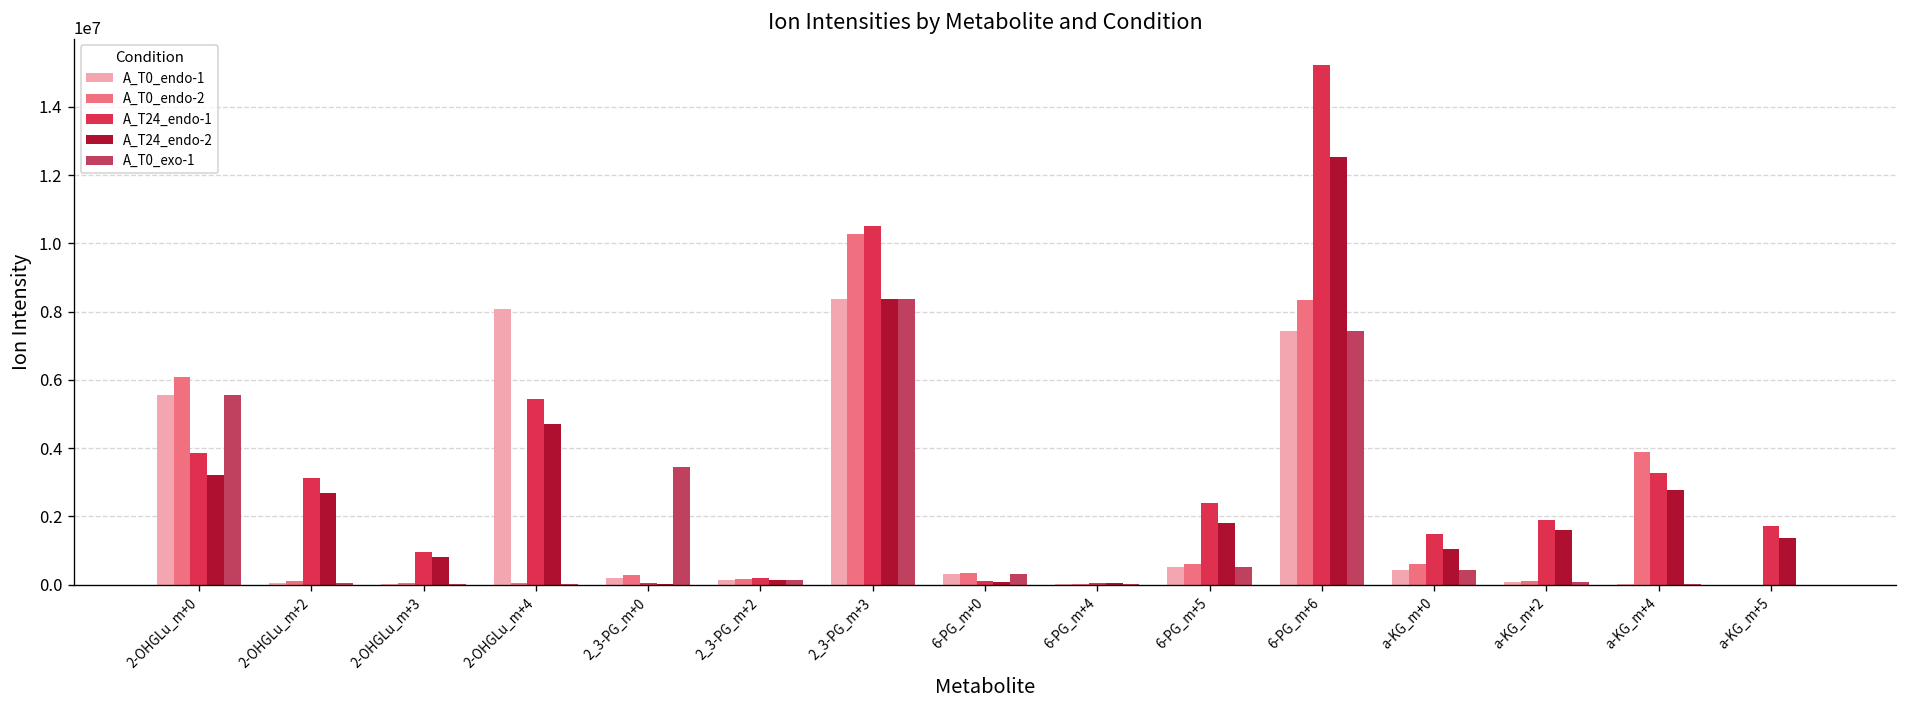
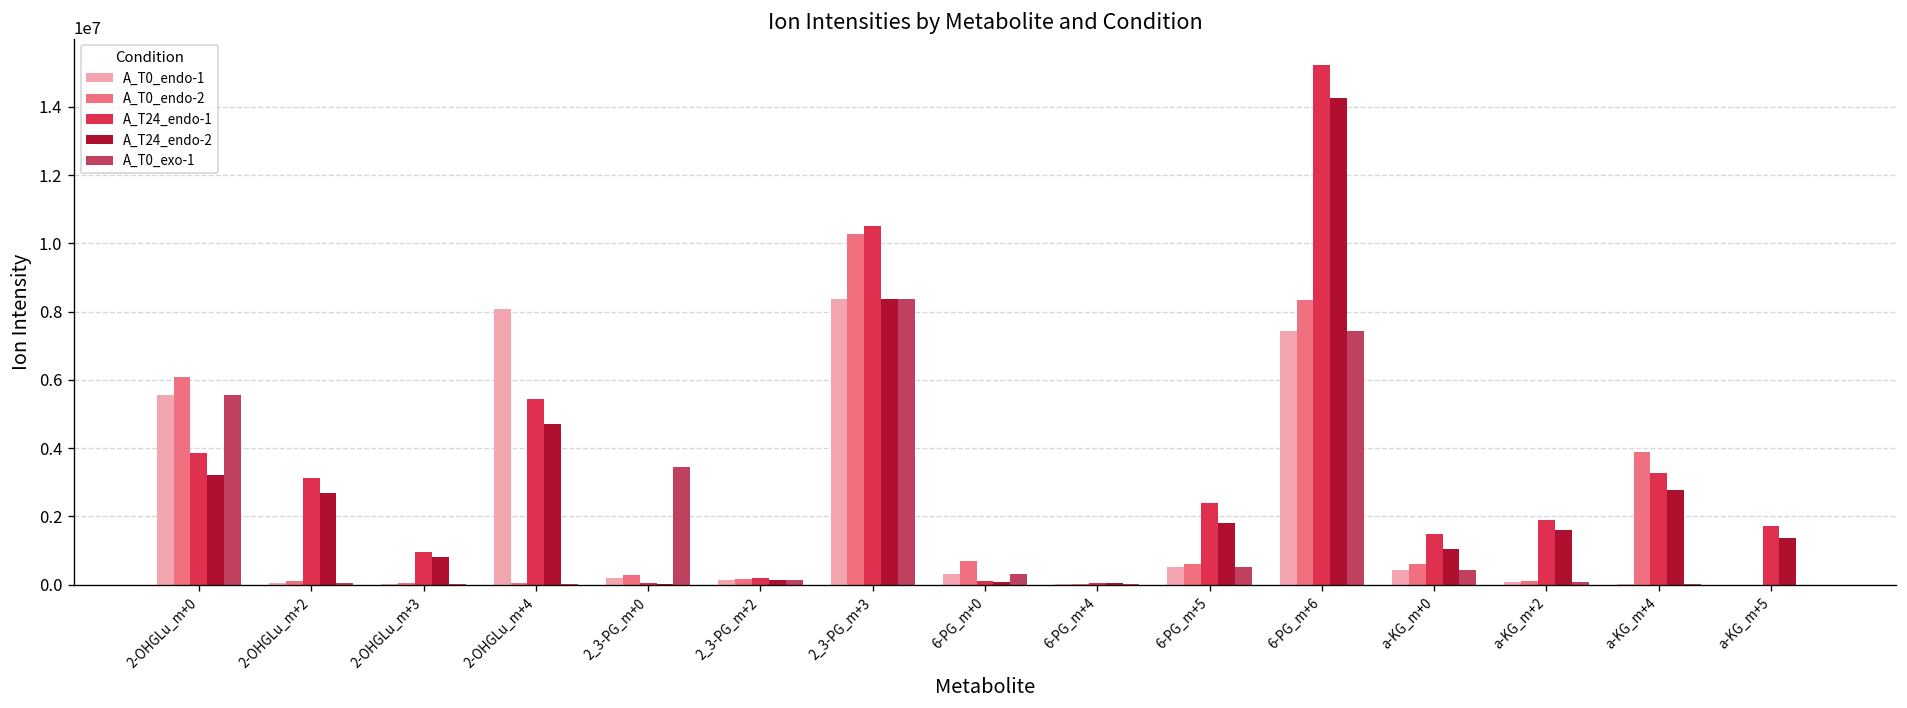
  {
    "A_T0_endo-1": {
      "2-OHGLu_m+0": 5600000,
      "2-OHGLu_m+4": 8100000,
      "2_3-PG_m+0": 200000,
      "2_3-PG_m+2": 100000,
      "2_3-PG_m+3": 8400000,
      "6-PG_m+0": 300000,
      "6-PG_m+5": 500000,
      "6-PG_m+6": 7400000,
      "a-KG_m+0": 400000,
      "a-KG_m+5": 0
    },
    "A_T0_endo-2": {
      "2-OHGLu_m+0": 6100000,
      "2-OHGLu_m+2": 100000,
      "2_3-PG_m+0": 300000,
      "2_3-PG_m+2": 200000,
      "2_3-PG_m+3": 10300000,
-     "6-PG_m+0": 300000,
+     "6-PG_m+0": 700000,
      "6-PG_m+5": 600000,
      "6-PG_m+6": 8300000,
      "a-KG_m+0": 600000,
      "a-KG_m+2": 100000,
      "a-KG_m+4": 3900000,
      "a-KG_m+5": 0
    },
    "A_T24_endo-2": {
      "2-OHGLu_m+0": 3200000,
      "2-OHGLu_m+2": 2700000,
      "2-OHGLu_m+3": 800000,
      "2-OHGLu_m+4": 4700000,
      "2_3-PG_m+2": 100000,
      "2_3-PG_m+3": 8400000,
      "6-PG_m+5": 1800000,
-     "6-PG_m+6": 12500000,
+     "6-PG_m+6": 14200000,
      "a-KG_m+0": 1100000,
      "a-KG_m+2": 1600000,
      "a-KG_m+4": 2800000,
      "a-KG_m+5": 1400000
    }
  }
